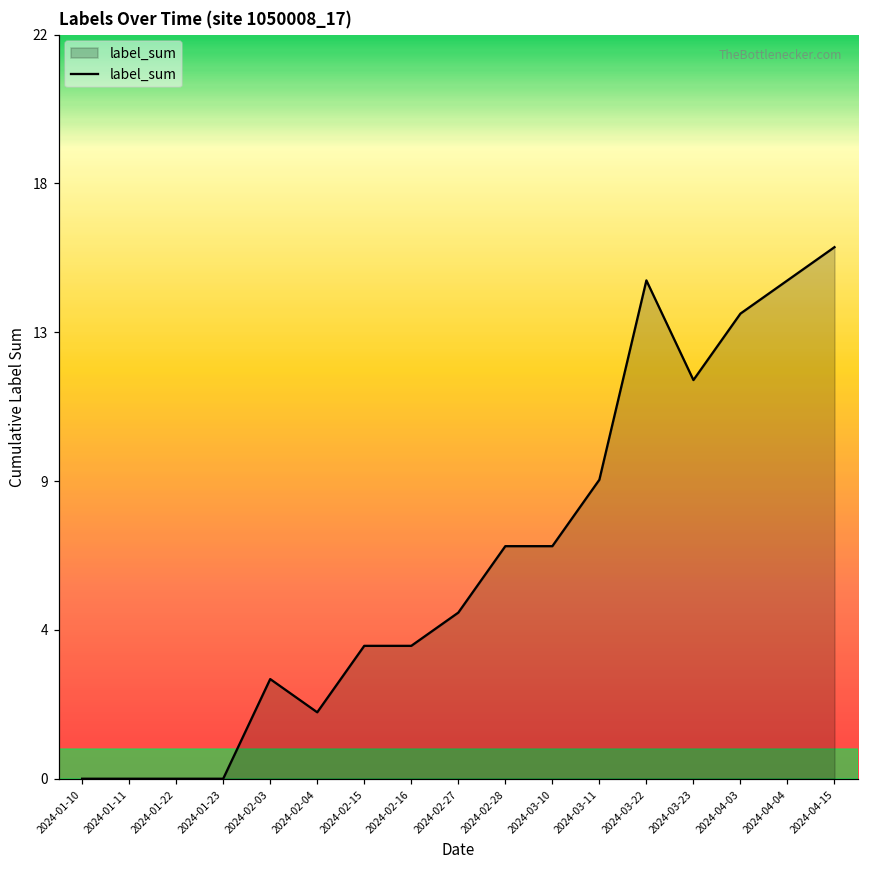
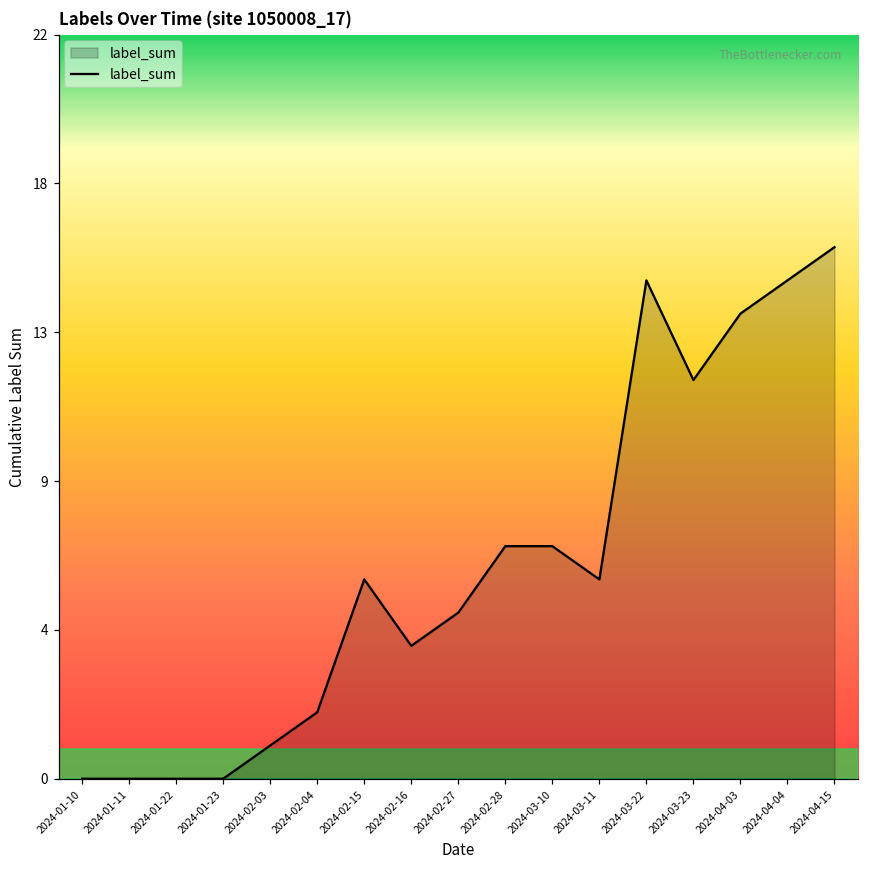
  {
-   "2024-02-03": 3,
+   "2024-02-03": 1,
    "2024-02-04": 2,
-   "2024-02-15": 4,
+   "2024-02-15": 6,
    "2024-02-16": 4,
    "2024-02-27": 5,
    "2024-02-28": 7,
    "2024-03-10": 7,
-   "2024-03-11": 9,
+   "2024-03-11": 6,
    "2024-03-22": 15,
    "2024-03-23": 12,
    "2024-04-03": 14,
    "2024-04-04": 15,
    "2024-04-15": 16
  }
